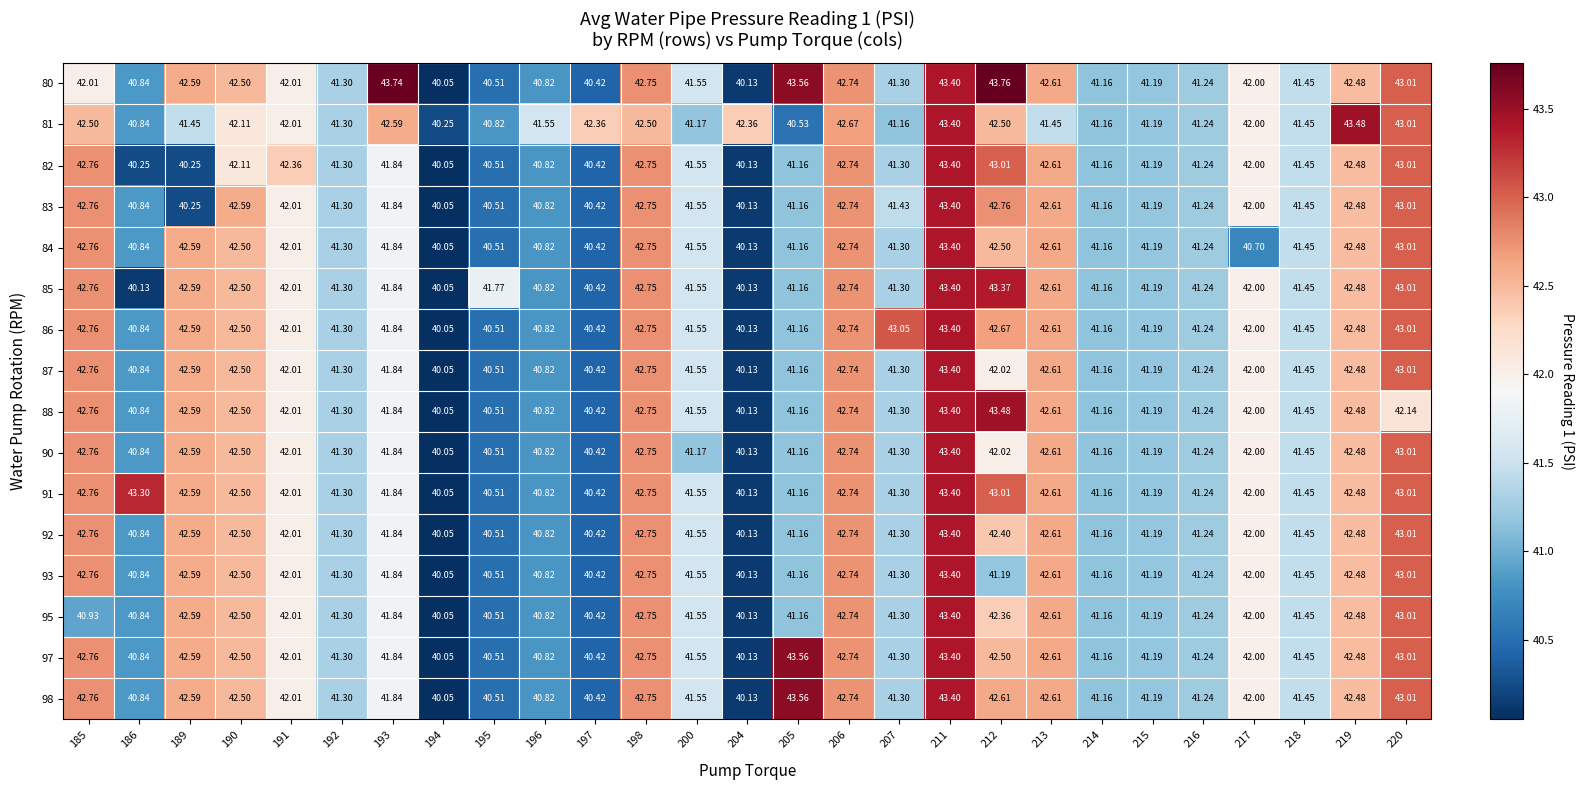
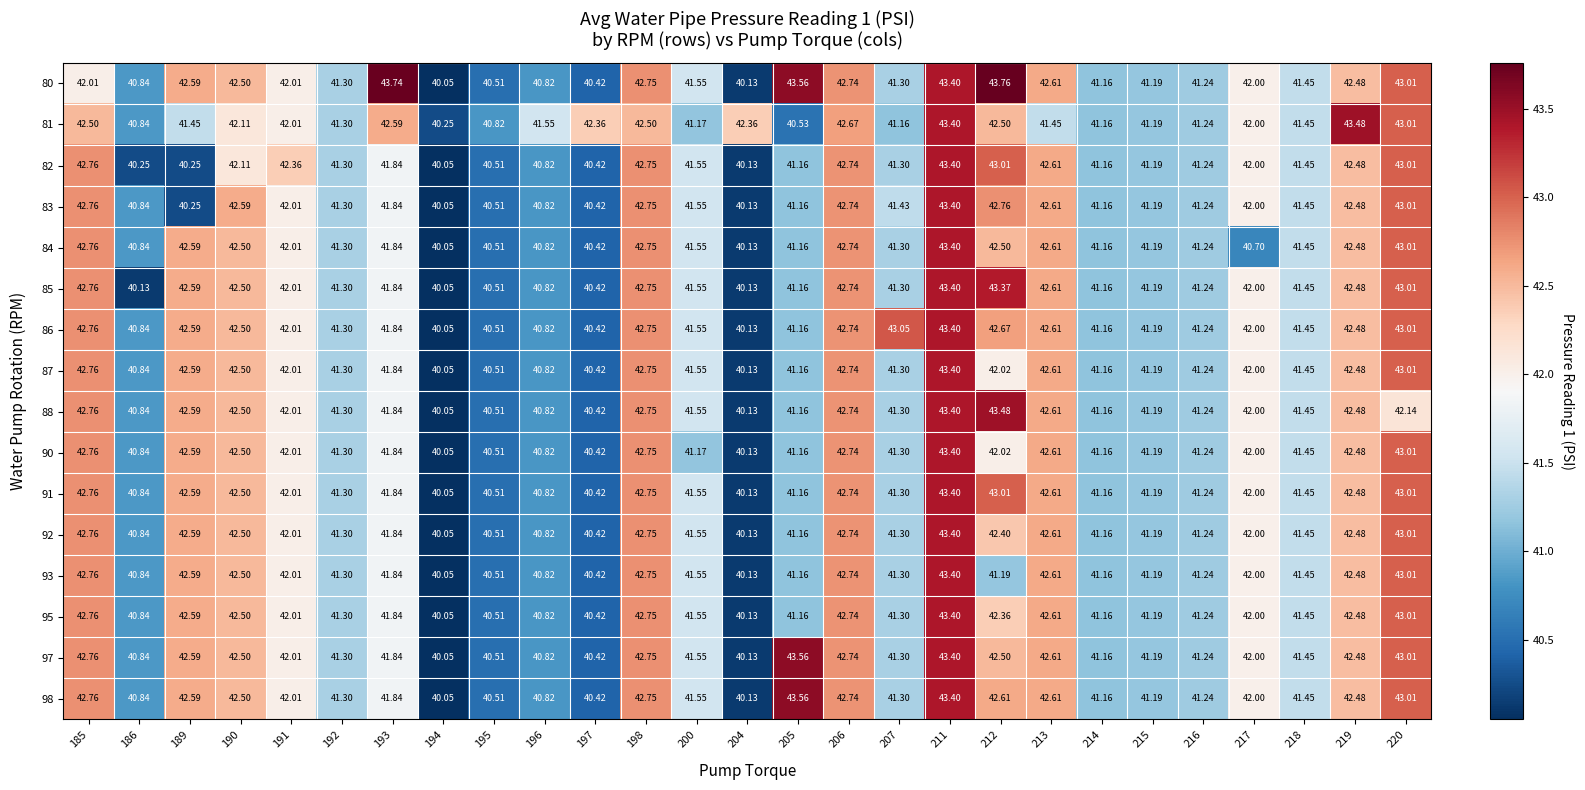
  {
    "85": {
      "185": 42.76,
      "186": 40.13,
      "189": 42.59,
      "190": 42.50,
      "191": 42.01,
      "192": 41.30,
      "193": 41.84,
      "194": 40.05,
-     "195": 41.77,
+     "195": 40.51,
      "196": 40.82,
      "197": 40.42,
      "198": 42.75,
      "200": 41.55,
      "204": 40.13,
      "205": 41.16,
      "206": 42.74,
      "207": 41.30,
      "211": 43.40,
      "212": 43.37,
      "213": 42.61,
      "214": 41.16,
      "215": 41.19,
      "216": 41.24,
      "217": 42.00,
      "218": 41.45,
      "219": 42.48,
      "220": 43.01
    },
    "91": {
      "185": 42.76,
-     "186": 43.30,
+     "186": 40.84,
      "189": 42.59,
      "190": 42.50,
      "191": 42.01,
      "192": 41.30,
      "193": 41.84,
      "194": 40.05,
      "195": 40.51,
      "196": 40.82,
      "197": 40.42,
      "198": 42.75,
      "200": 41.55,
      "204": 40.13,
      "205": 41.16,
      "206": 42.74,
      "207": 41.30,
      "211": 43.40,
      "212": 43.01,
      "213": 42.61,
      "214": 41.16,
      "215": 41.19,
      "216": 41.24,
      "217": 42.00,
      "218": 41.45,
      "219": 42.48,
      "220": 43.01
    },
    "95": {
-     "185": 40.93,
+     "185": 42.76,
      "186": 40.84,
      "189": 42.59,
      "190": 42.50,
      "191": 42.01,
      "192": 41.30,
      "193": 41.84,
      "194": 40.05,
      "195": 40.51,
      "196": 40.82,
      "197": 40.42,
      "198": 42.75,
      "200": 41.55,
      "204": 40.13,
      "205": 41.16,
      "206": 42.74,
      "207": 41.30,
      "211": 43.40,
      "212": 42.36,
      "213": 42.61,
      "214": 41.16,
      "215": 41.19,
      "216": 41.24,
      "217": 42.00,
      "218": 41.45,
      "219": 42.48,
      "220": 43.01
    }
  }
